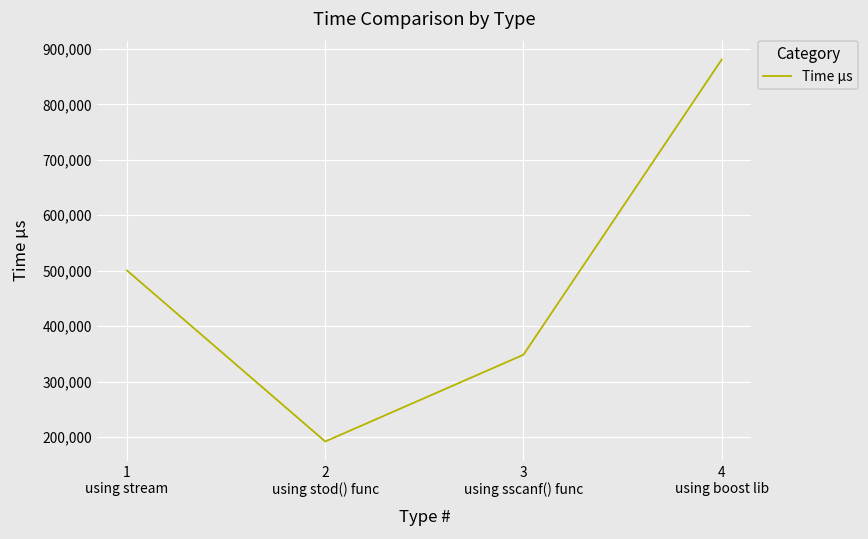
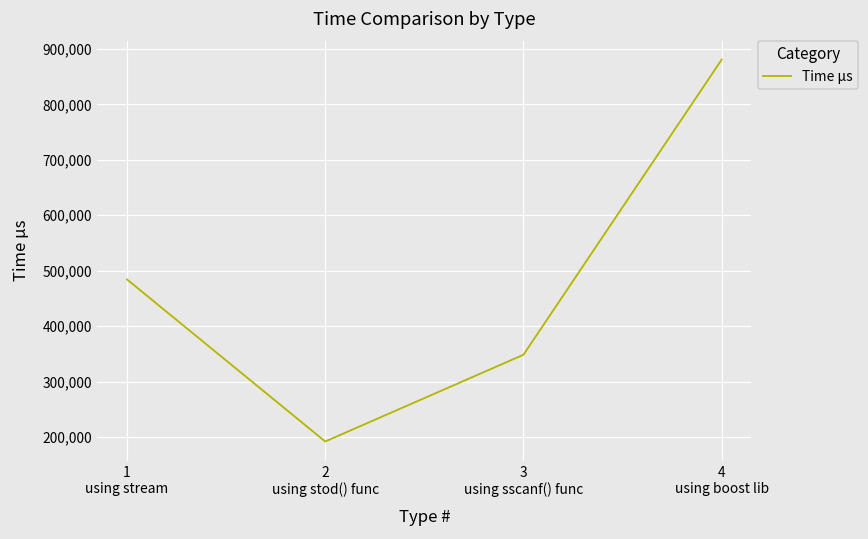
  {
-   "1 using stream": "500,000",
+   "1 using stream": "480,000",
    "2 using stod() func": "190,000",
    "3 using sscanf() func": "350,000",
    "4 using boost lib": "880,000"
  }
